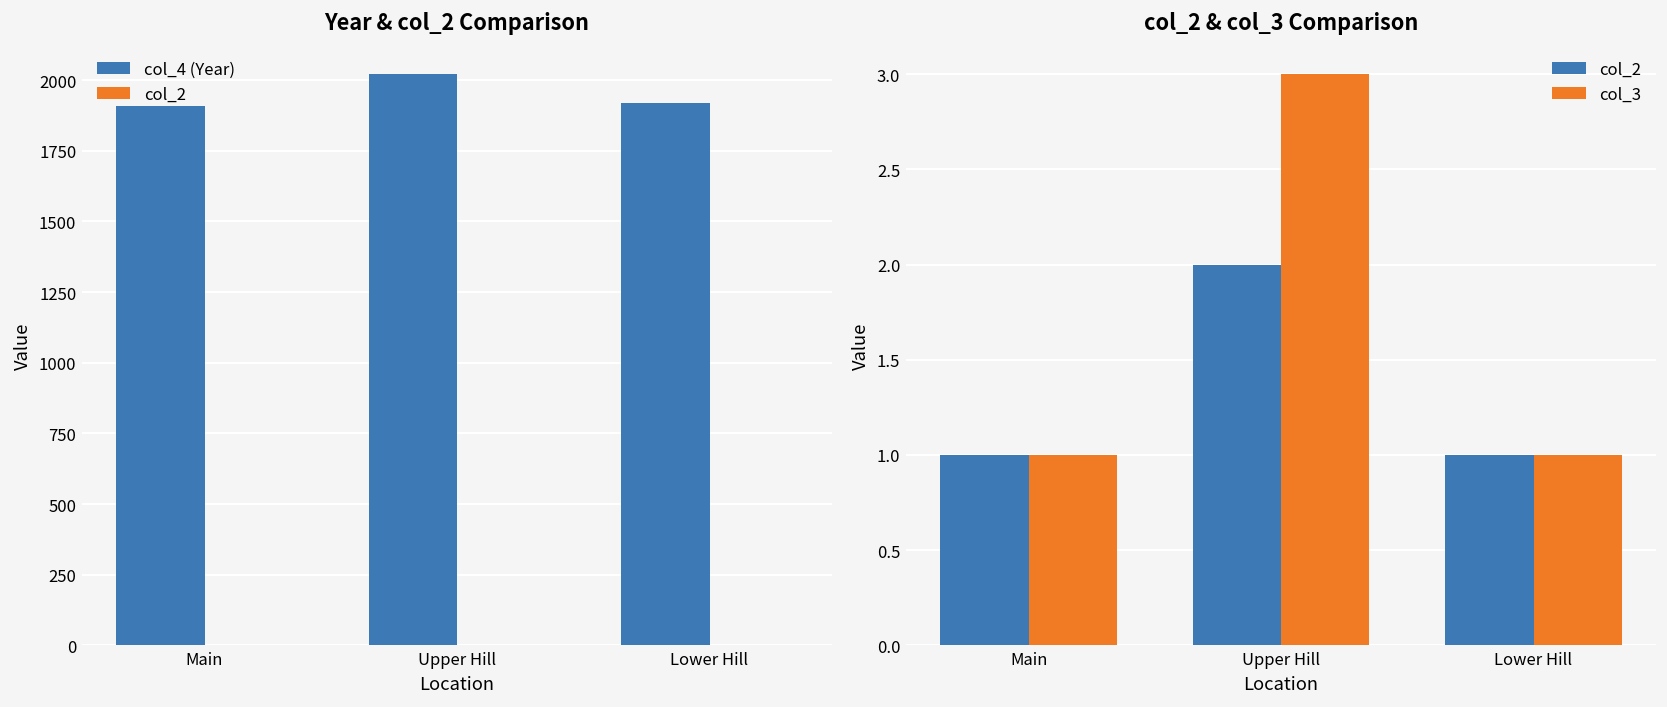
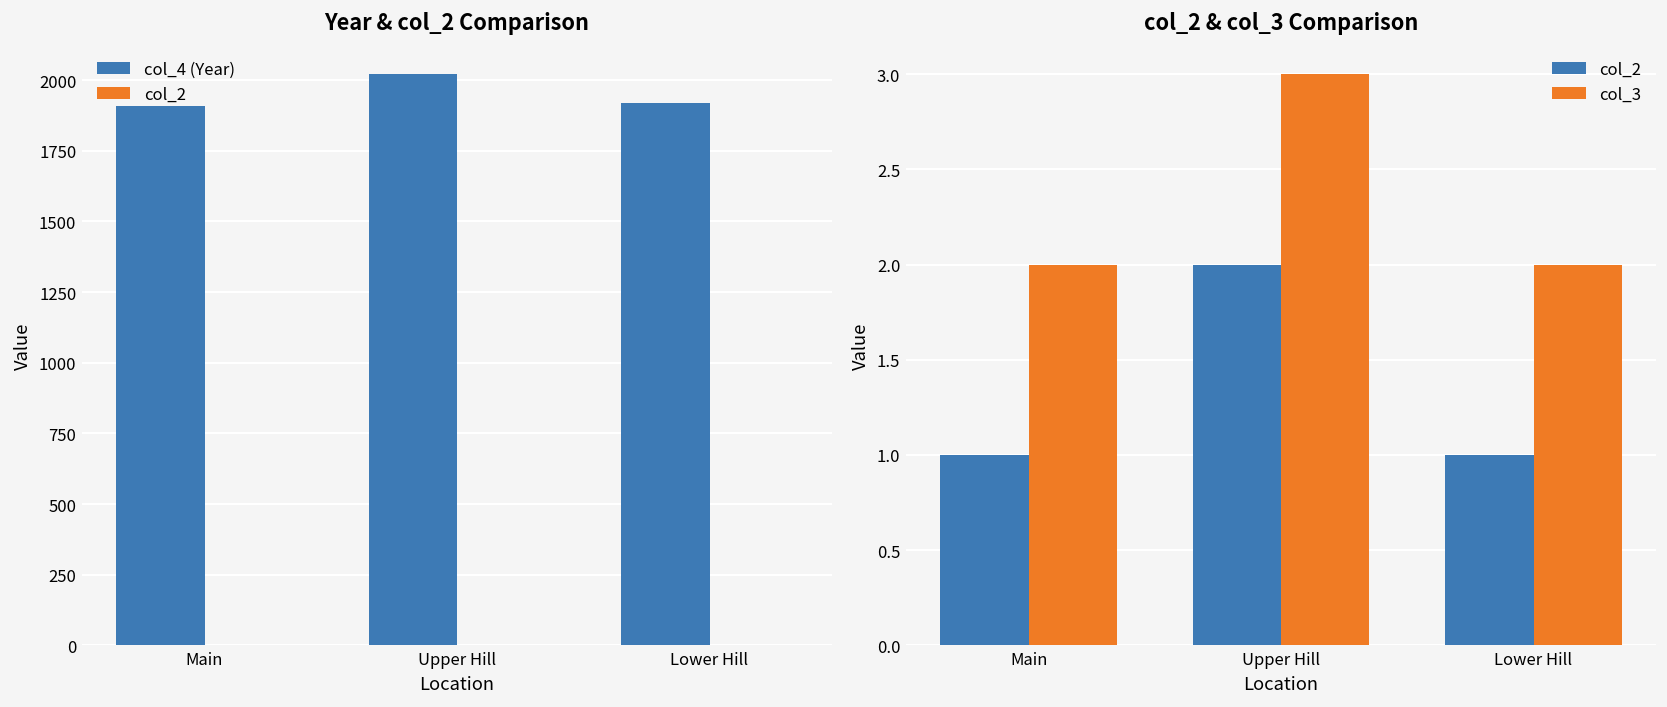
  {
    "Year & col_2 Comparison": {
      "col_4 (Year)": {
        "Main": 1910,
        "Upper Hill": 2020,
        "Lower Hill": 1920
      }
    },
    "col_2 & col_3 Comparison": {
      "col_2": {
        "Main": 1,
        "Upper Hill": 2,
        "Lower Hill": 1
      },
      "col_3": {
-       "Main": 1,
+       "Main": 2,
        "Upper Hill": 3,
-       "Lower Hill": 1
+       "Lower Hill": 2
      }
    }
  }
